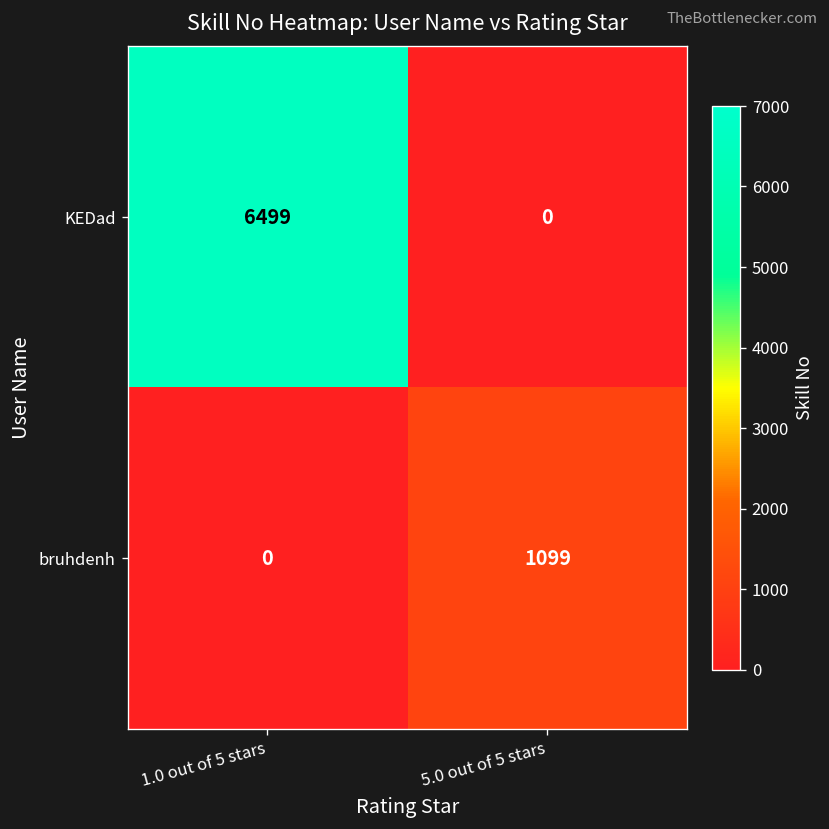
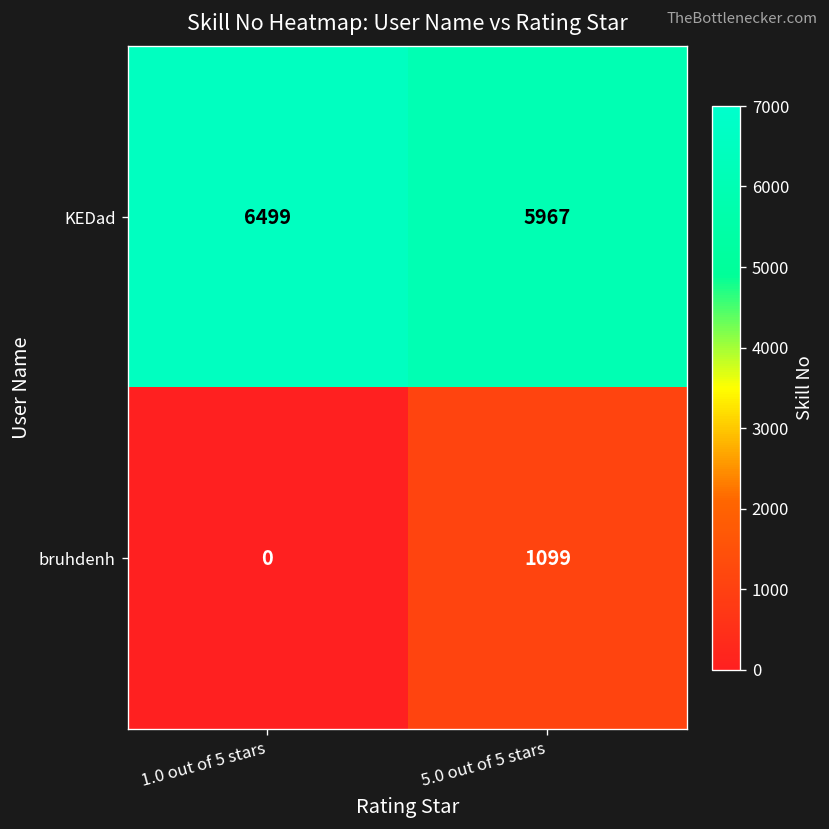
  {
    "KEDad": {
      "1.0 out of 5 stars": 6499,
-     "5.0 out of 5 stars": 0
+     "5.0 out of 5 stars": 5967
    },
    "bruhdenh": {
      "1.0 out of 5 stars": 0,
      "5.0 out of 5 stars": 1099
    }
  }
